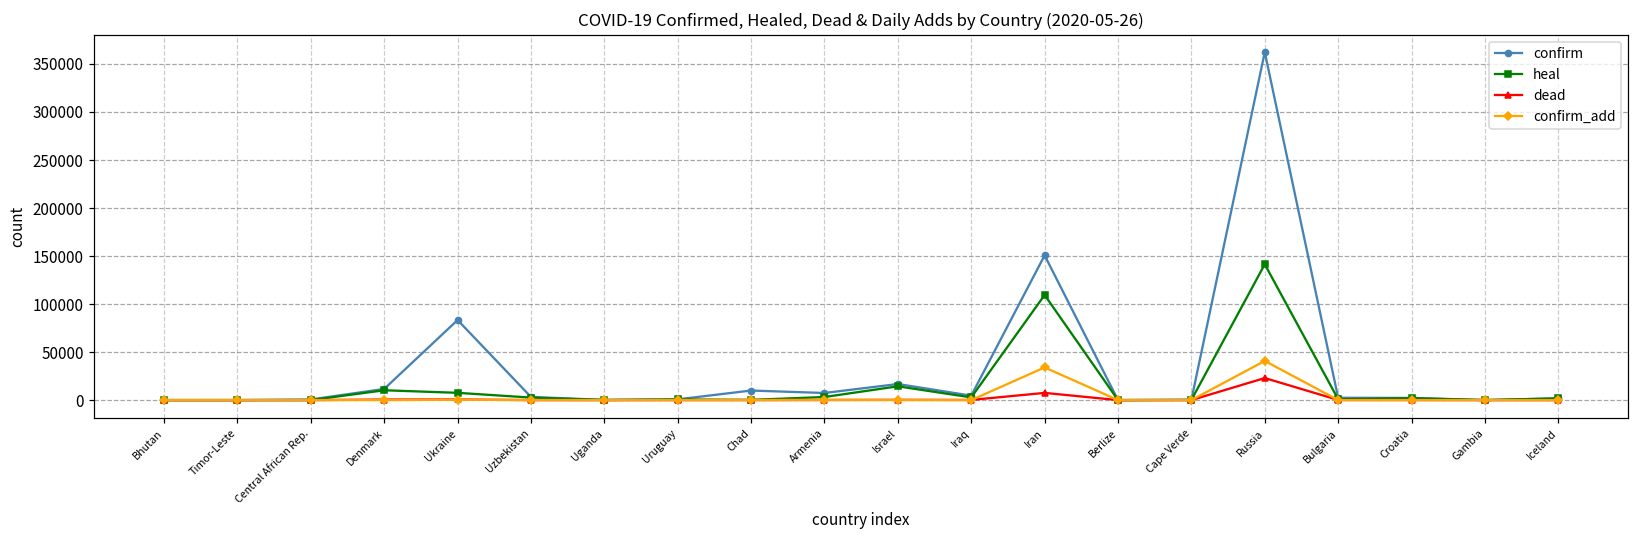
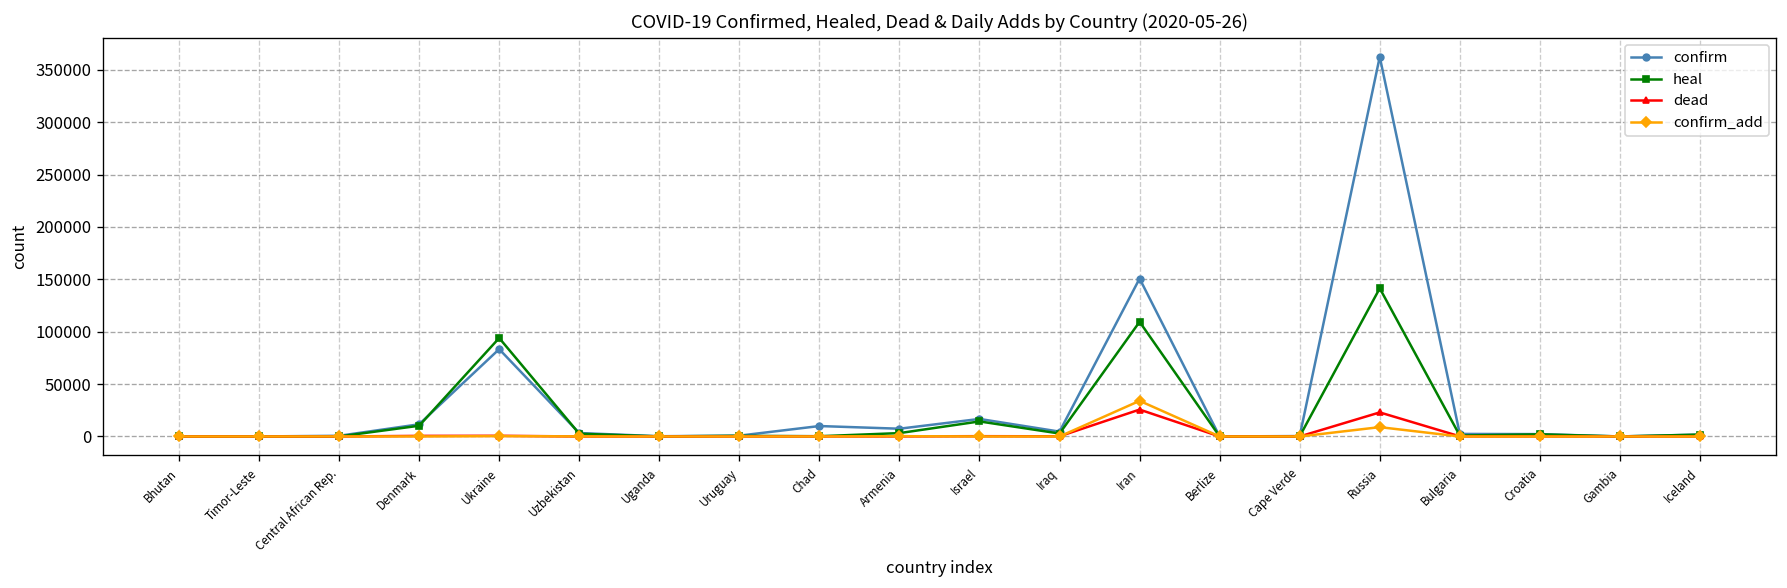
  {
    "confirm": {
      "Ukraine": 80000,
      "Chad": 10000,
      "Armenia": 10000,
      "Iran": 150000,
      "Russia": 360000
    },
    "heal": {
-     "Ukraine": 10000,
+     "Ukraine": 90000,
      "Armenia": 0,
      "Iran": 110000,
      "Russia": 140000
    },
    "dead": {
-     "Iran": 10000,
+     "Iran": 30000,
      "Russia": 20000
    },
    "confirm_add": {
      "Iran": 30000,
-     "Russia": 40000
+     "Russia": 10000
    }
  }
